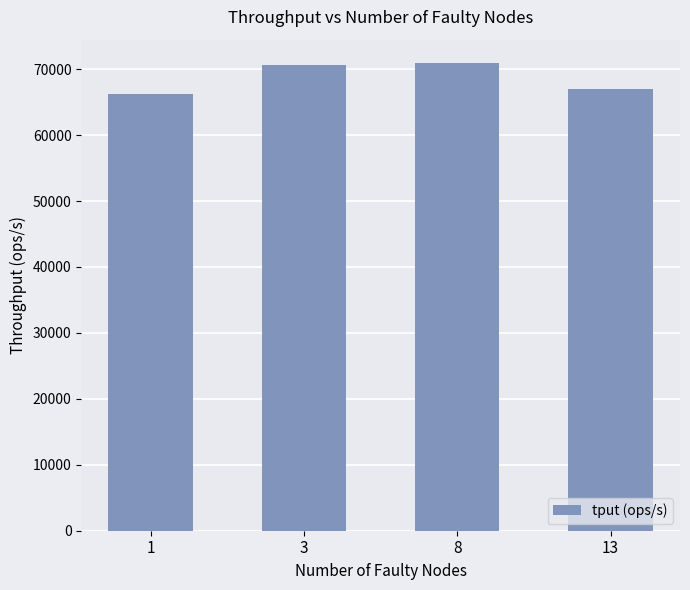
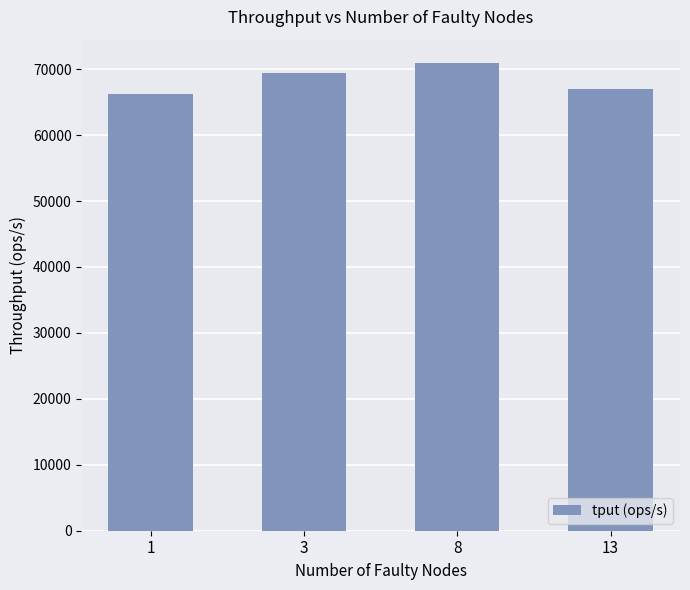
  {
    "1": 66000,
-   "3": 71000,
+   "3": 69000,
    "8": 71000,
    "13": 67000
  }
